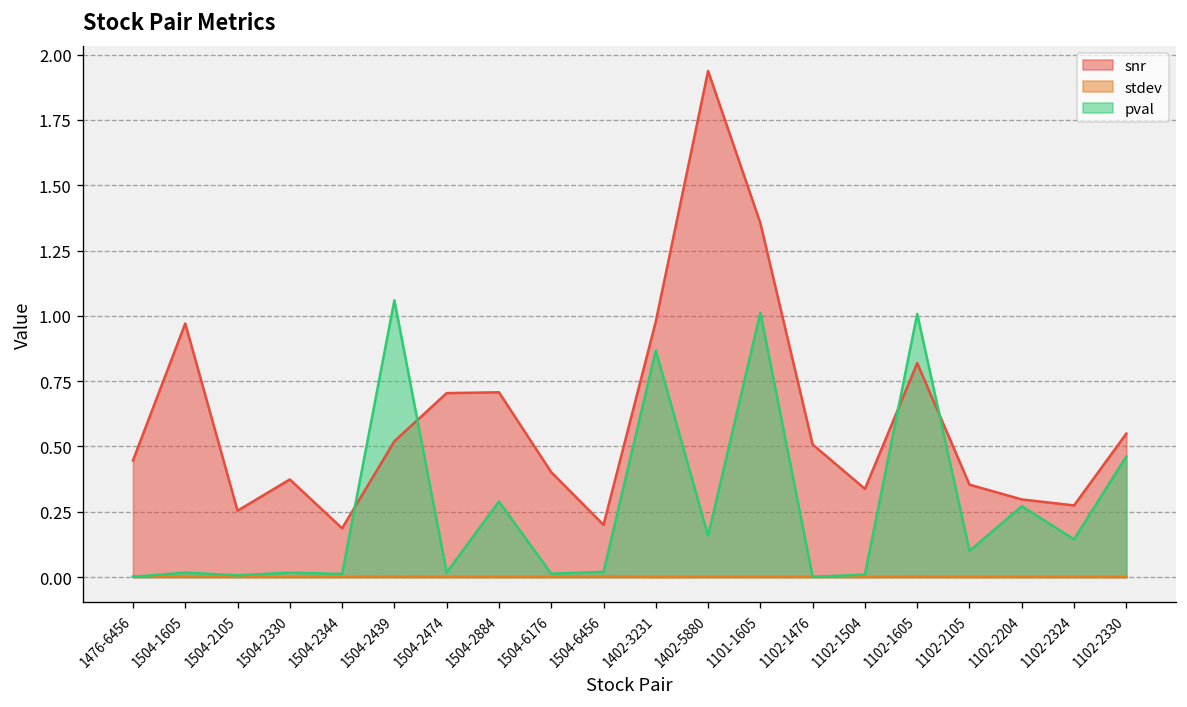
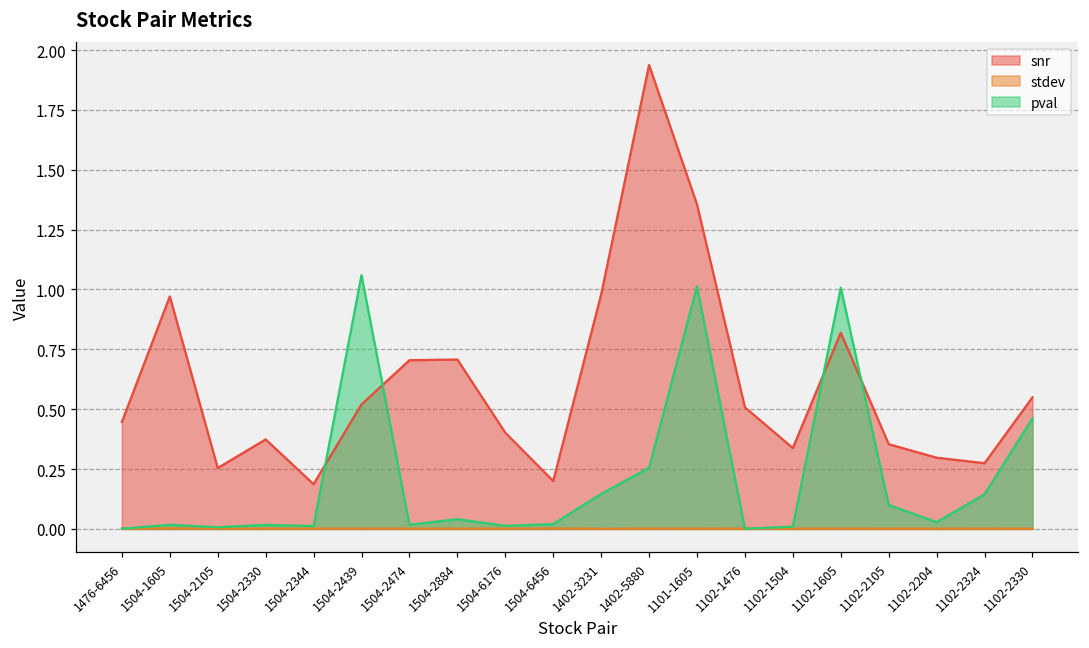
  {
    "pval": {
      "1504-1605": 0.02,
      "1504-2330": 0.02,
      "1504-2439": 1.06,
      "1504-2474": 0.02,
-     "1504-2884": 0.29,
+     "1504-2884": 0.04,
      "1504-6176": 0.01,
      "1504-6456": 0.02,
-     "1402-3231": 0.87,
-     "1402-5880": 0.16,
+     "1402-3231": 0.15,
+     "1402-5880": 0.26,
      "1101-1605": 1.01,
      "1102-1605": 1.01,
      "1102-2105": 0.10,
-     "1102-2204": 0.27,
+     "1102-2204": 0.03,
      "1102-2324": 0.14,
      "1102-2330": 0.46
    }
  }
